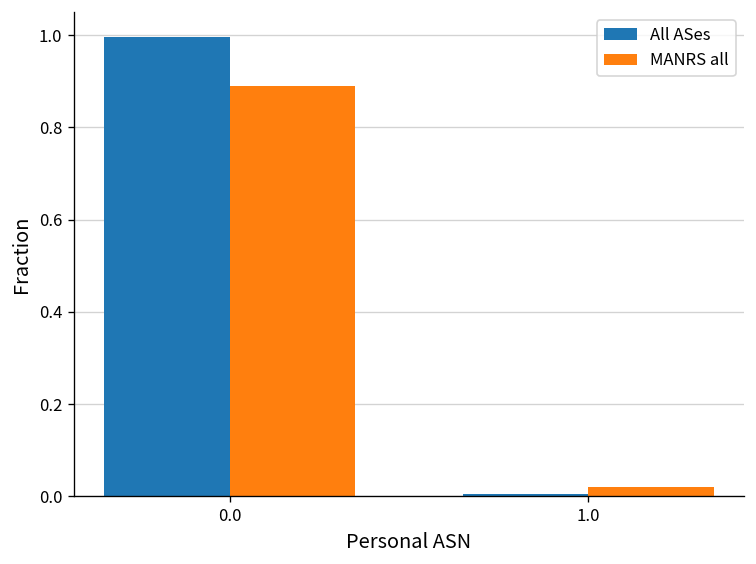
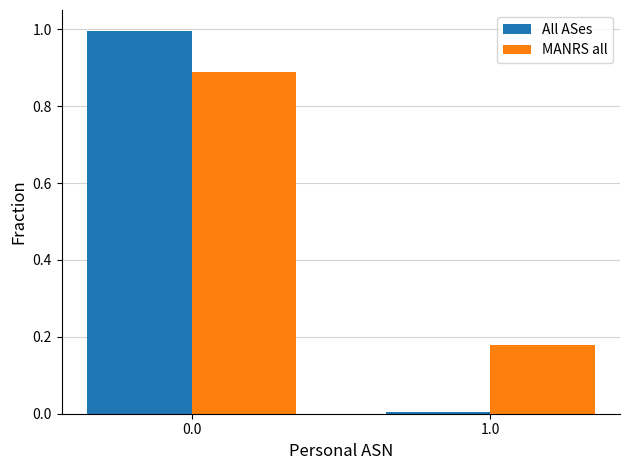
  {
    "All ASes": {
      "0.0": 1.00
    },
    "MANRS all": {
      "0.0": 0.89,
-     "1.0": 0.02
+     "1.0": 0.18
    }
  }
